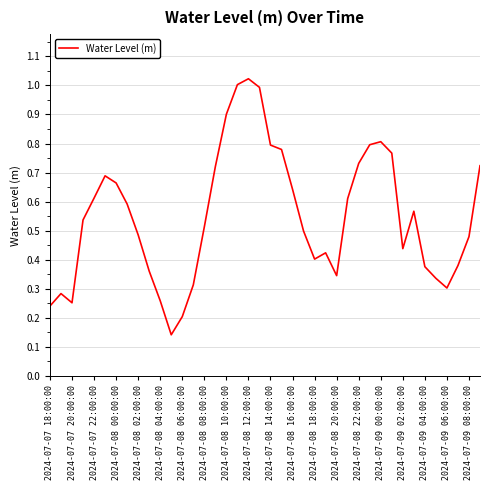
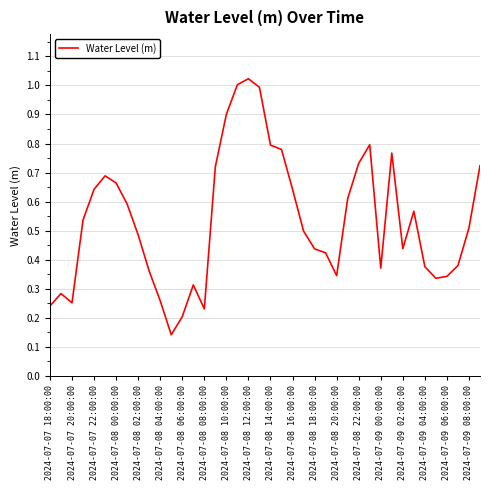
  {
    "2024-07-07 18:00:00": 0.24,
    "2024-07-07 20:00:00": 0.25,
-   "2024-07-07 22:00:00": 0.61,
+   "2024-07-07 22:00:00": 0.64,
    "2024-07-08 00:00:00": 0.66,
    "2024-07-08 02:00:00": 0.49,
    "2024-07-08 04:00:00": 0.26,
    "2024-07-08 06:00:00": 0.20,
-   "2024-07-08 08:00:00": 0.51,
+   "2024-07-08 08:00:00": 0.23,
    "2024-07-08 10:00:00": 0.90,
    "2024-07-08 12:00:00": 1.02,
    "2024-07-08 14:00:00": 0.79,
    "2024-07-08 16:00:00": 0.64,
-   "2024-07-08 18:00:00": 0.40,
+   "2024-07-08 18:00:00": 0.44,
    "2024-07-08 20:00:00": 0.35,
    "2024-07-08 22:00:00": 0.73,
-   "2024-07-09 00:00:00": 0.81,
+   "2024-07-09 00:00:00": 0.37,
    "2024-07-09 02:00:00": 0.44,
    "2024-07-09 04:00:00": 0.38,
-   "2024-07-09 06:00:00": 0.30,
-   "2024-07-09 08:00:00": 0.48
+   "2024-07-09 06:00:00": 0.34,
+   "2024-07-09 08:00:00": 0.51
  }
